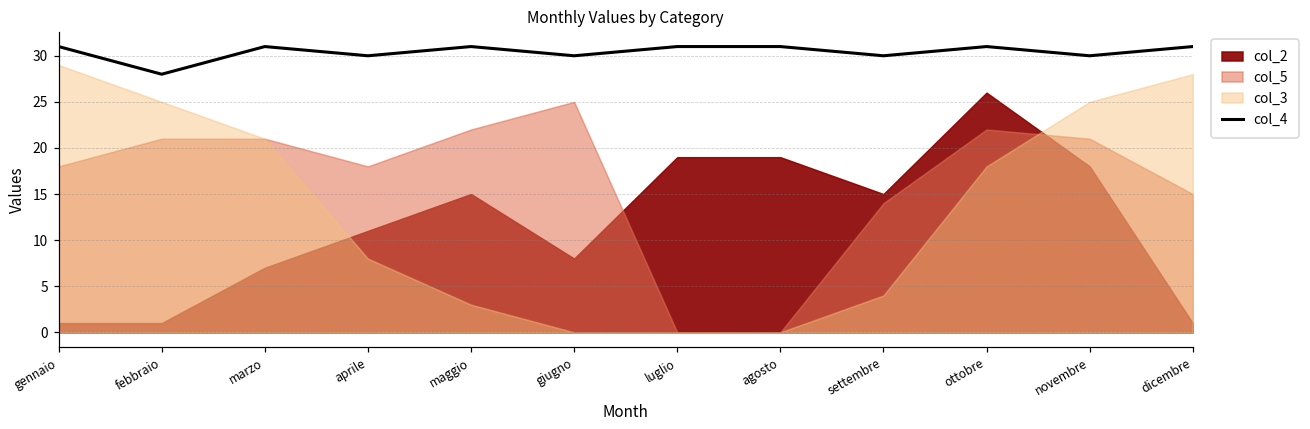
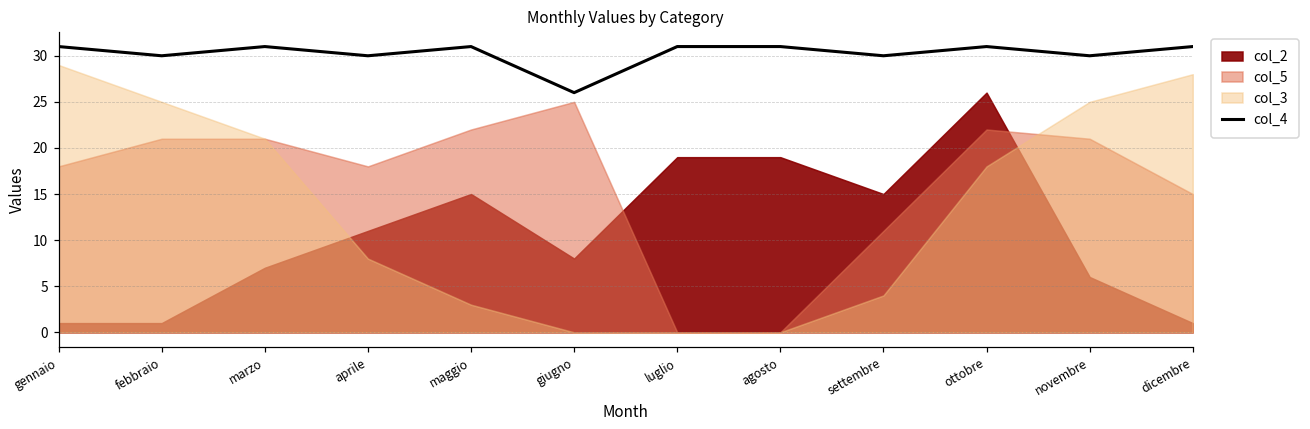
  {
    "col_4": {
      "gennaio": 31,
-     "febbraio": 28,
+     "febbraio": 30,
      "marzo": 31,
      "aprile": 30,
      "maggio": 31,
-     "giugno": 30,
+     "giugno": 26,
      "luglio": 31,
      "agosto": 31,
      "settembre": 30,
      "ottobre": 31,
      "novembre": 30,
      "dicembre": 31
    },
    "col_2": {
      "gennaio": 1,
      "febbraio": 1,
      "marzo": 7,
      "aprile": 11,
      "maggio": 15,
      "giugno": 8,
      "luglio": 19,
      "agosto": 19,
      "settembre": 15,
      "ottobre": 26,
-     "novembre": 18,
+     "novembre": 6,
      "dicembre": 1
    },
    "col_5": {
      "gennaio": 18,
      "febbraio": 21,
      "aprile": 18,
      "maggio": 22,
      "giugno": 25,
-     "settembre": 14,
+     "settembre": 11,
      "ottobre": 22,
      "novembre": 21,
      "dicembre": 15
    },
    "col_3": {
      "gennaio": 29,
      "febbraio": 25,
      "aprile": 8,
      "maggio": 3,
      "giugno": 0,
      "settembre": 4,
      "ottobre": 18,
      "novembre": 25,
      "dicembre": 28
    }
  }
